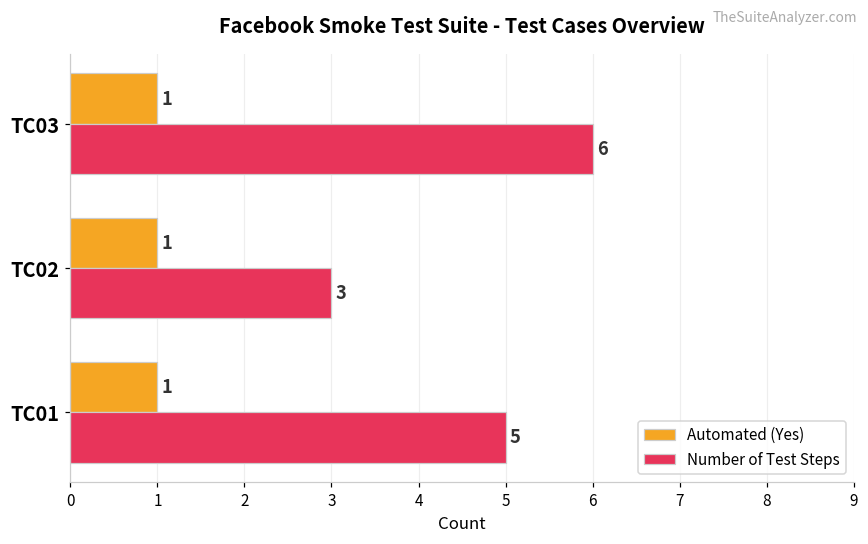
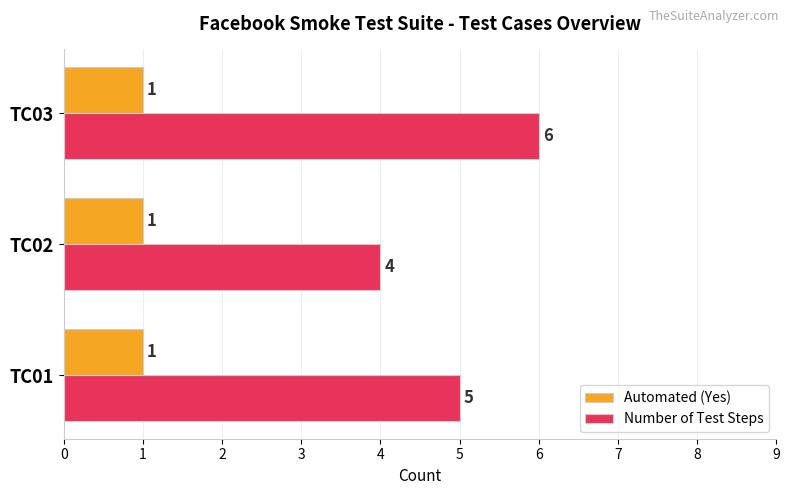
  {
    "Automated (Yes)": {
      "TC03": 1,
      "TC02": 1,
      "TC01": 1
    },
    "Number of Test Steps": {
      "TC03": 6,
-     "TC02": 3,
+     "TC02": 4,
      "TC01": 5
    }
  }
